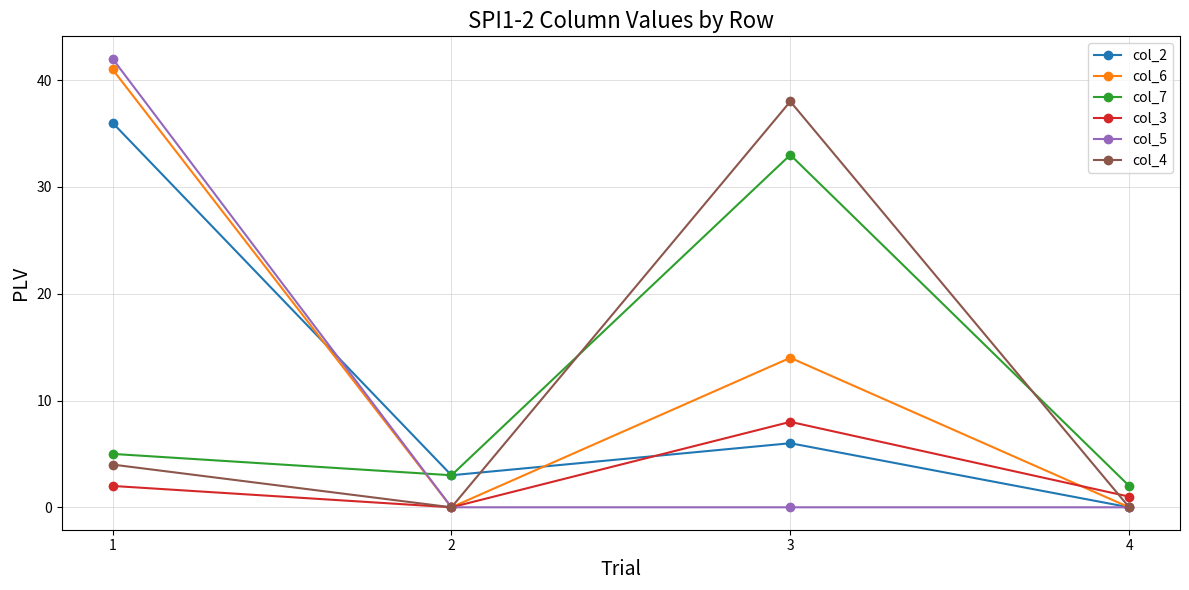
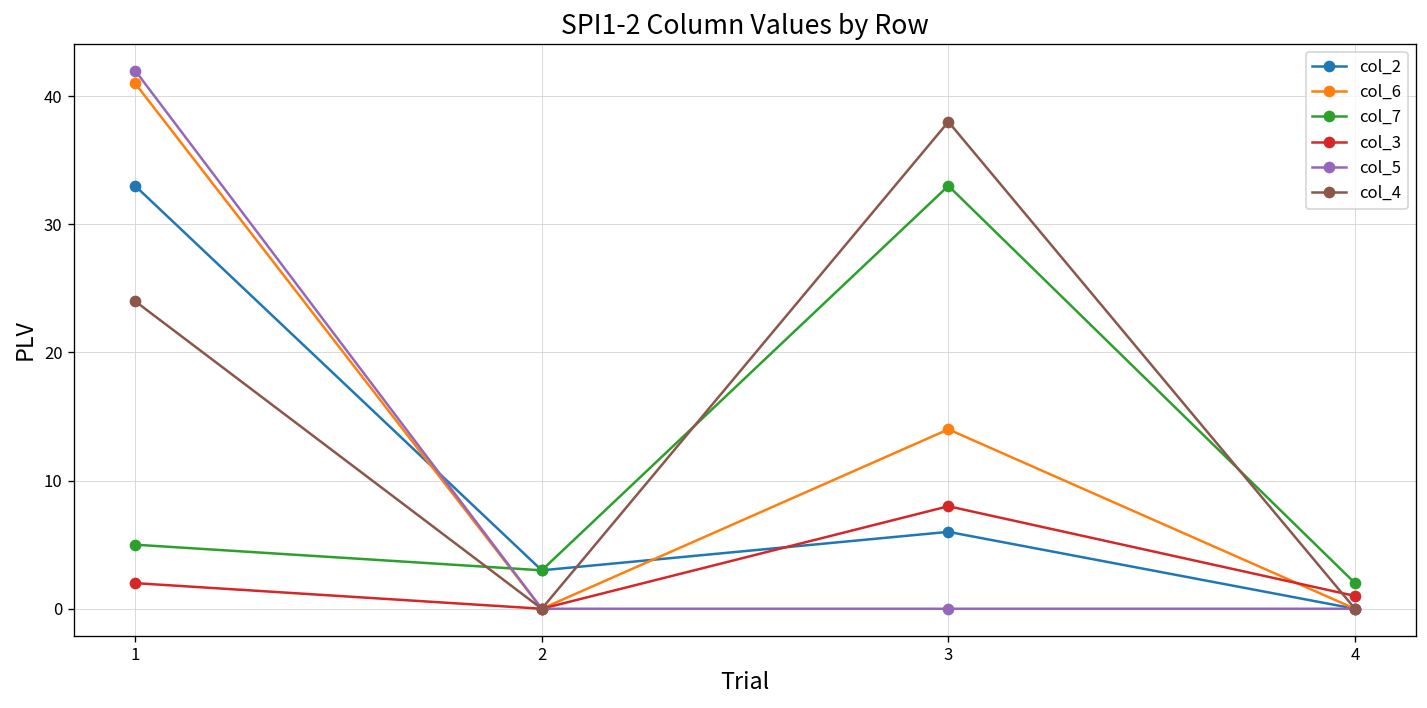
  {
    "col_2": {
-     "1": 36,
+     "1": 33,
      "3": 6
    },
    "col_6": {
      "1": 41,
      "3": 14
    },
    "col_7": {
      "1": 5,
      "3": 33,
      "4": 2
    },
    "col_3": {
      "1": 2,
      "3": 8,
      "4": 1
    },
    "col_5": {
      "1": 42,
      "3": 0
    },
    "col_4": {
-     "1": 4,
+     "1": 24,
      "3": 38
    }
  }
